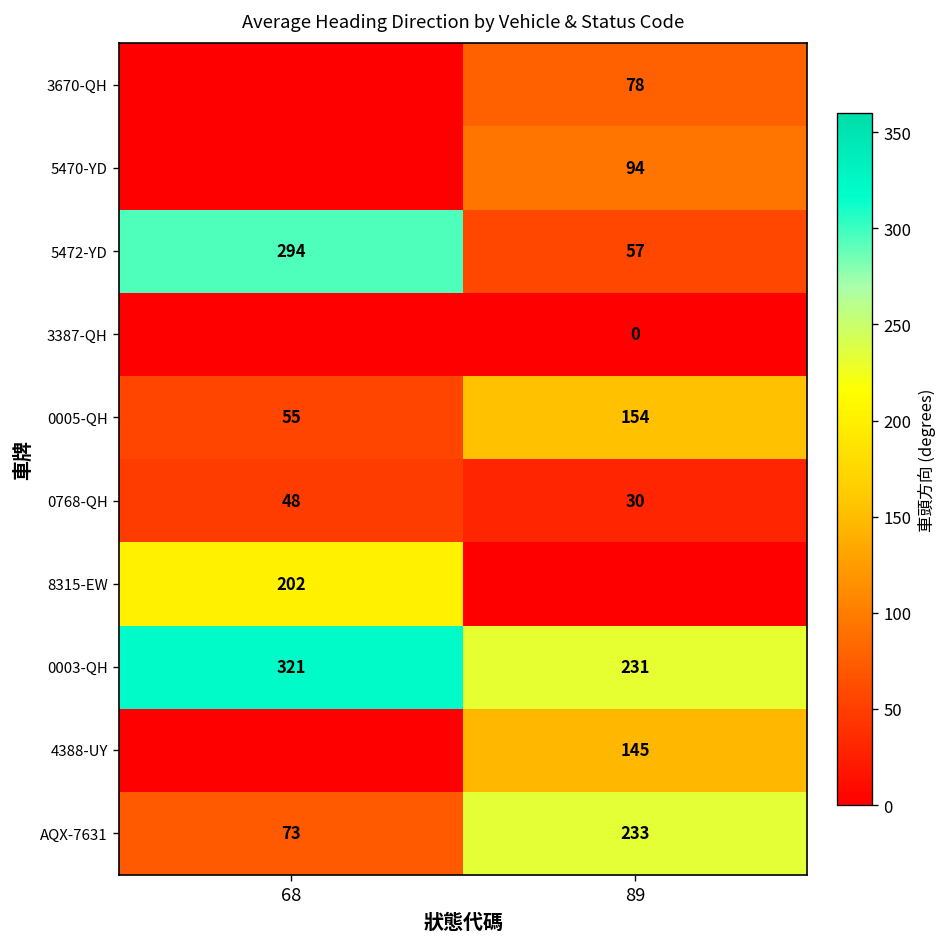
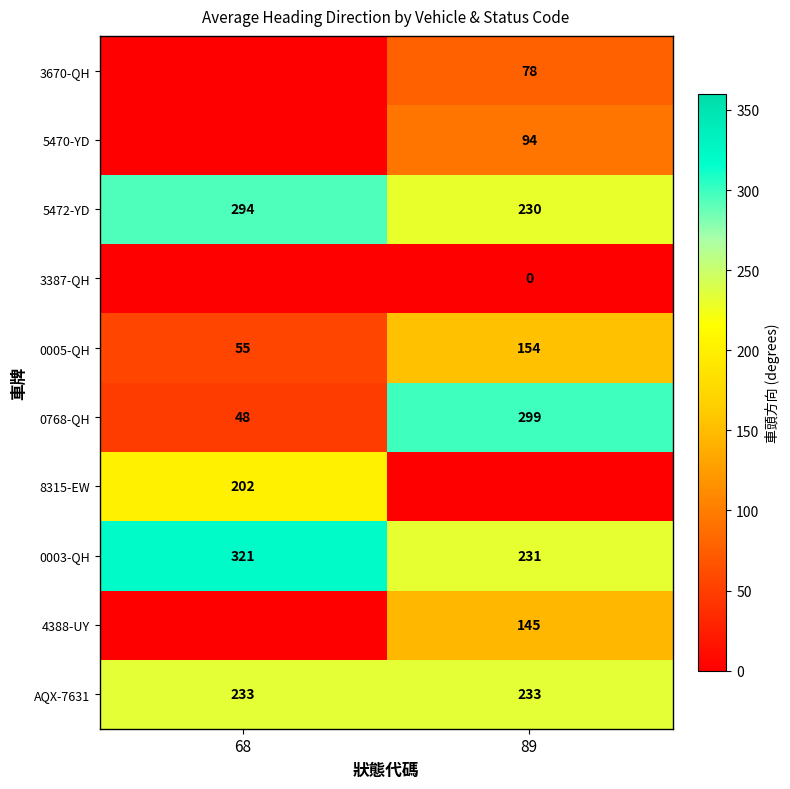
  {
    "3670-QH": {
      "89": 78
    },
    "5470-YD": {
      "89": 94
    },
    "5472-YD": {
      "68": 294,
-     "89": 57
+     "89": 230
    },
    "3387-QH": {
      "89": 0
    },
    "0005-QH": {
      "68": 55,
      "89": 154
    },
    "0768-QH": {
      "68": 48,
-     "89": 30
+     "89": 299
    },
    "8315-EW": {
      "68": 202
    },
    "0003-QH": {
      "68": 321,
      "89": 231
    },
    "4388-UY": {
      "89": 145
    },
    "AQX-7631": {
-     "68": 73,
+     "68": 233,
      "89": 233
    }
  }
